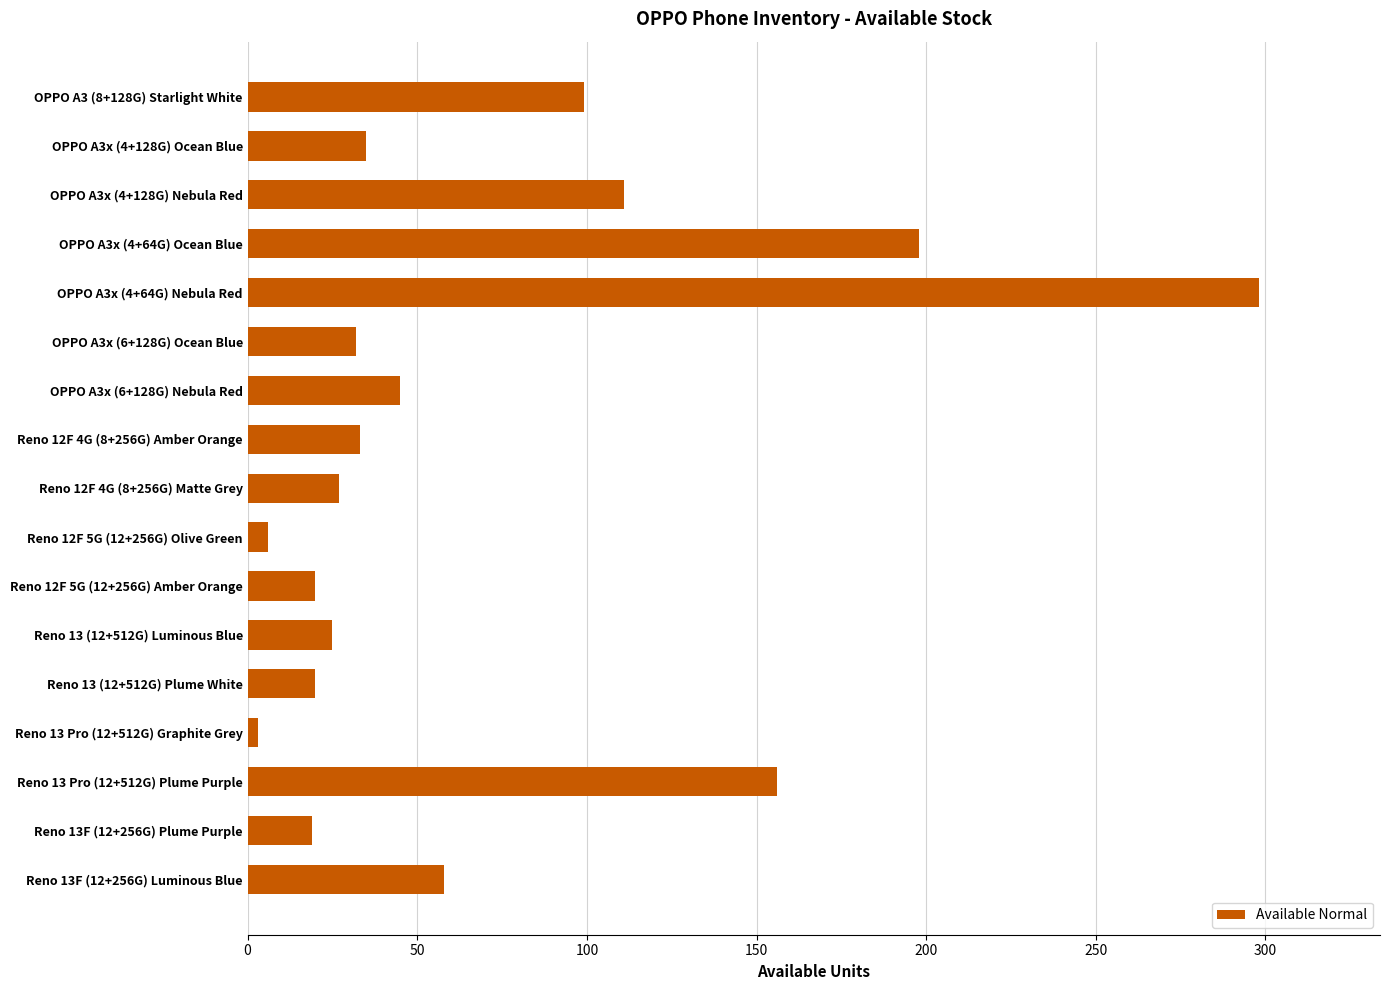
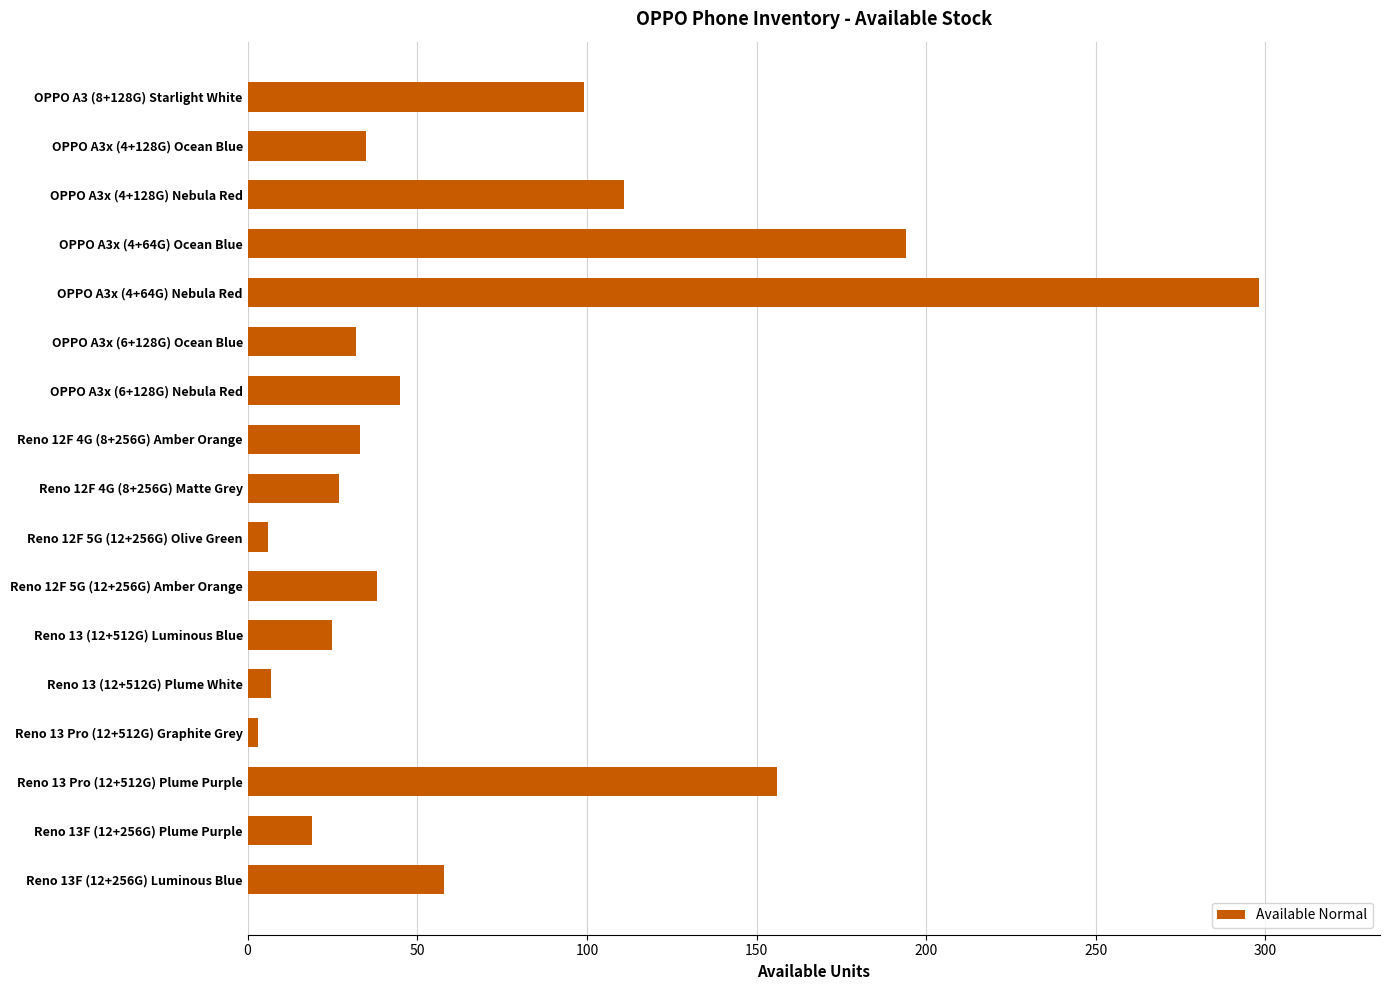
  {
    "OPPO A3 (8+128G) Starlight White": 99,
    "OPPO A3x (4+128G) Ocean Blue": 35,
    "OPPO A3x (4+128G) Nebula Red": 111,
-   "OPPO A3x (4+64G) Ocean Blue": 198,
+   "OPPO A3x (4+64G) Ocean Blue": 194,
    "OPPO A3x (4+64G) Nebula Red": 298,
    "OPPO A3x (6+128G) Ocean Blue": 32,
    "OPPO A3x (6+128G) Nebula Red": 45,
    "Reno 12F 4G (8+256G) Amber Orange": 33,
    "Reno 12F 4G (8+256G) Matte Grey": 27,
    "Reno 12F 5G (12+256G) Olive Green": 6,
-   "Reno 12F 5G (12+256G) Amber Orange": 20,
+   "Reno 12F 5G (12+256G) Amber Orange": 38,
    "Reno 13 (12+512G) Luminous Blue": 25,
-   "Reno 13 (12+512G) Plume White": 20,
+   "Reno 13 (12+512G) Plume White": 7,
    "Reno 13 Pro (12+512G) Graphite Grey": 3,
    "Reno 13 Pro (12+512G) Plume Purple": 156,
    "Reno 13F (12+256G) Plume Purple": 19,
    "Reno 13F (12+256G) Luminous Blue": 58
  }
